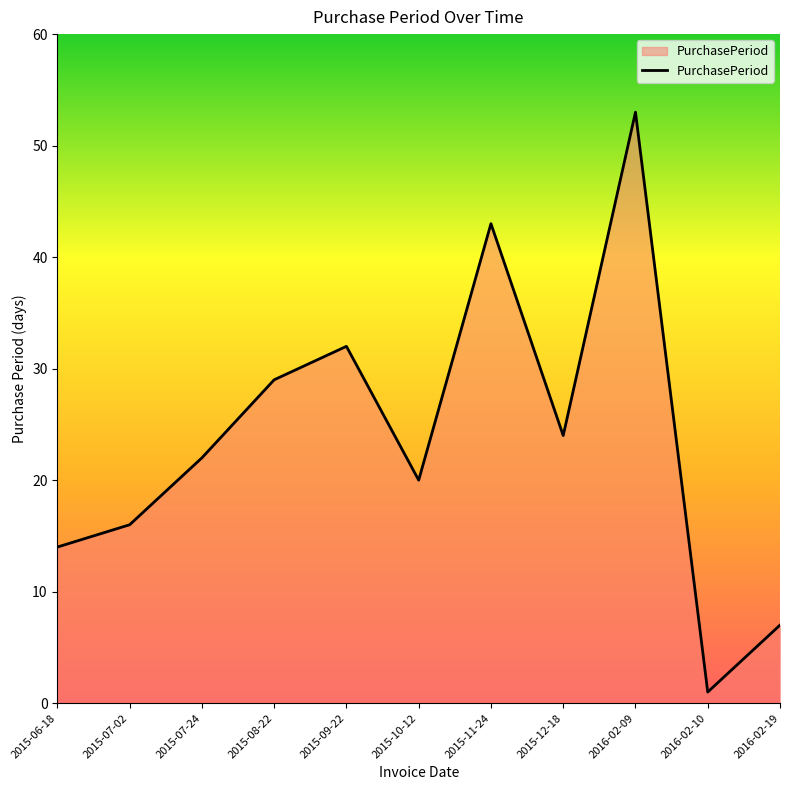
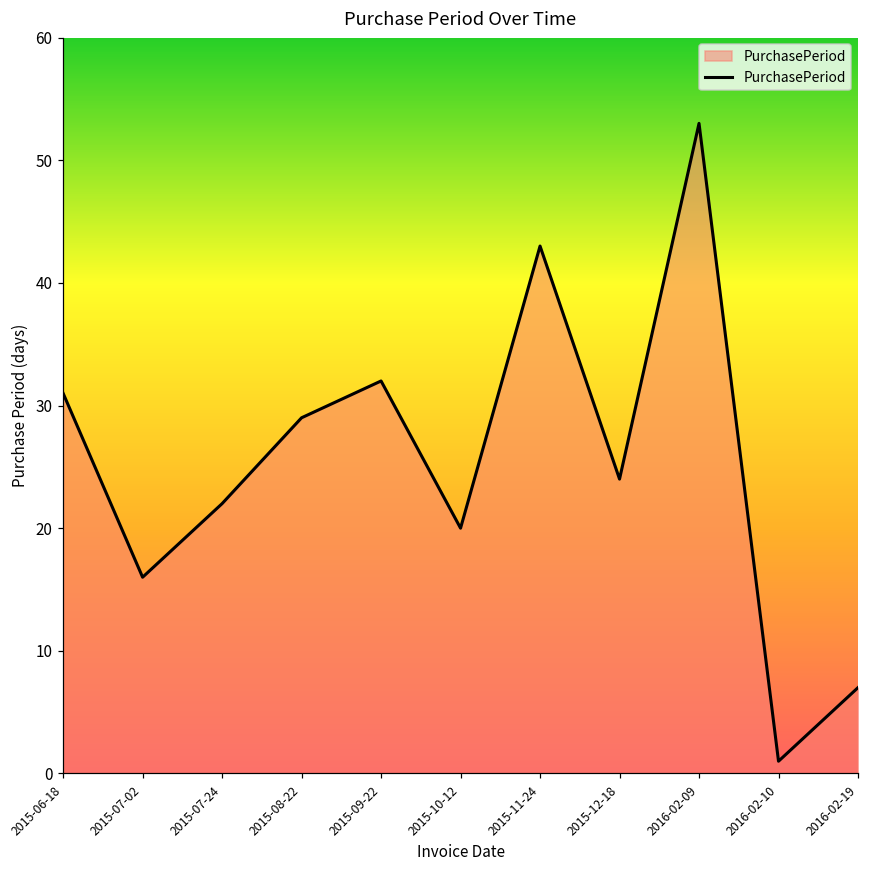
  {
-   "2015-06-18": 14,
+   "2015-06-18": 31,
    "2015-07-02": 16,
    "2015-07-24": 22,
    "2015-08-22": 29,
    "2015-09-22": 32,
    "2015-10-12": 20,
    "2015-11-24": 43,
    "2015-12-18": 24,
    "2016-02-09": 53,
    "2016-02-10": 1,
    "2016-02-19": 7
  }
